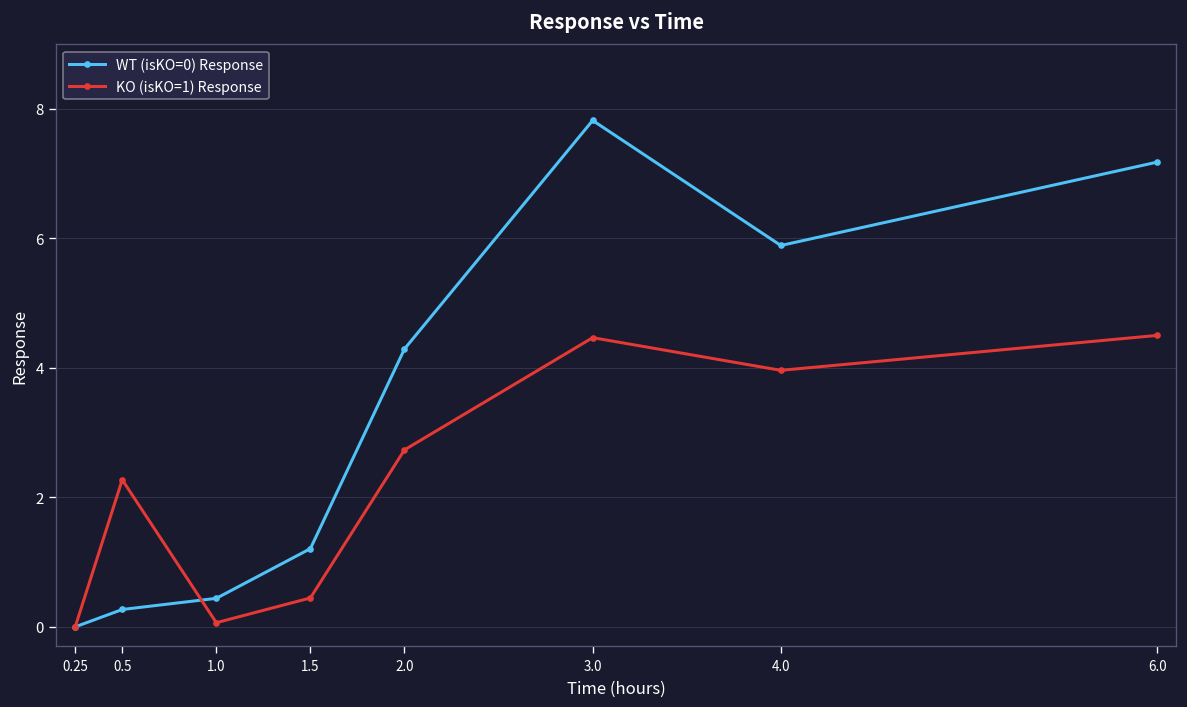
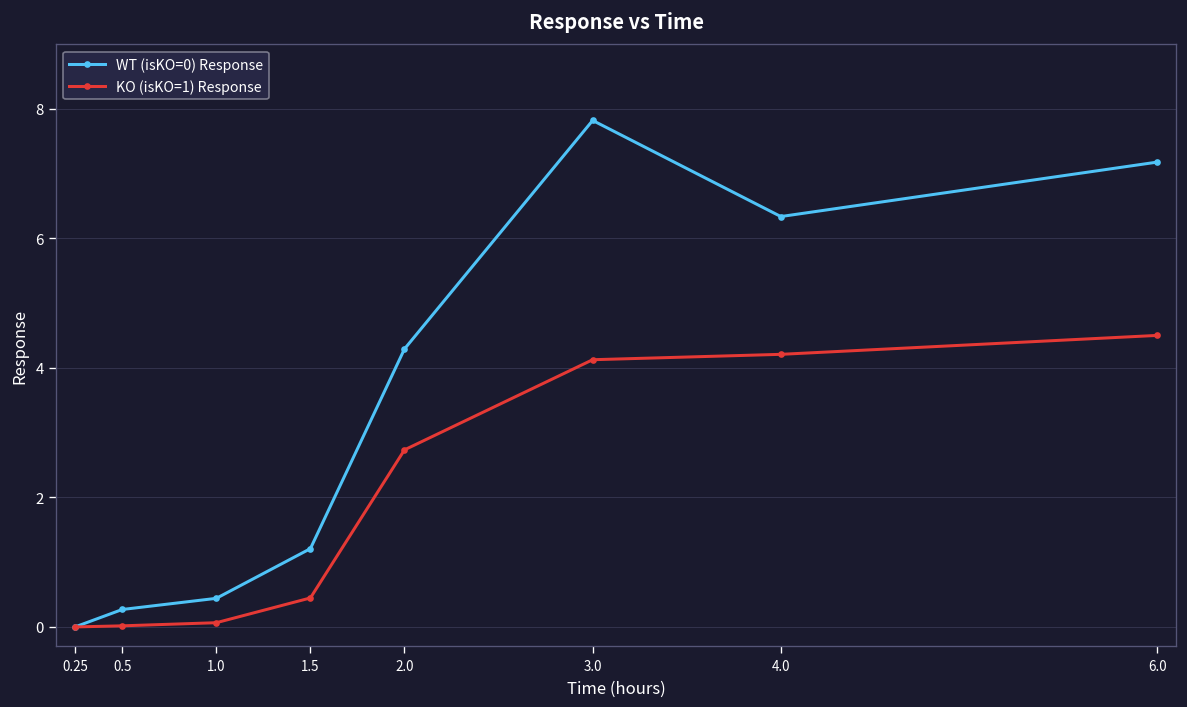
  {
    "WT (isKO=0) Response": {
      "0.5": 0.3,
      "1.0": 0.4,
      "1.5": 1.2,
      "2.0": 4.3,
      "3.0": 7.8,
-     "4.0": 5.9,
+     "4.0": 6.3,
      "6.0": 7.2
    },
    "KO (isKO=1) Response": {
-     "0.5": 2.3,
+     "0.5": 0.0,
      "1.0": 0.1,
      "1.5": 0.4,
      "2.0": 2.7,
-     "3.0": 4.5,
-     "4.0": 4.0,
+     "3.0": 4.1,
+     "4.0": 4.2,
      "6.0": 4.5
    }
  }
